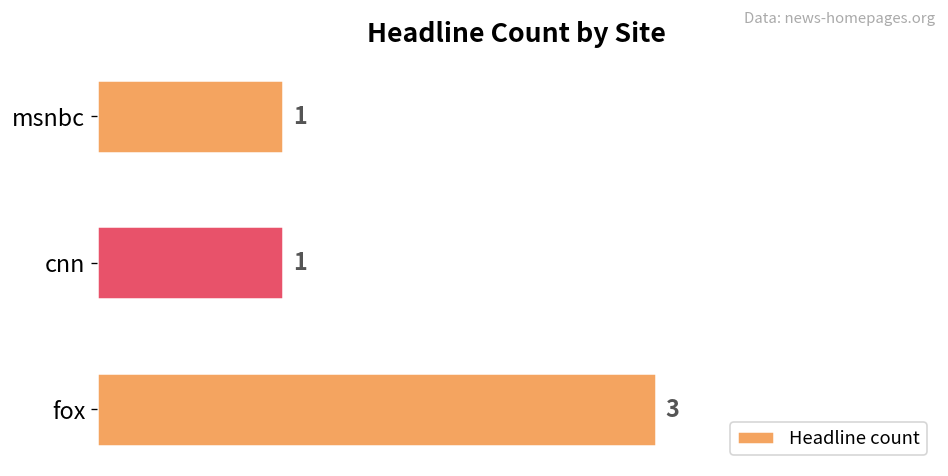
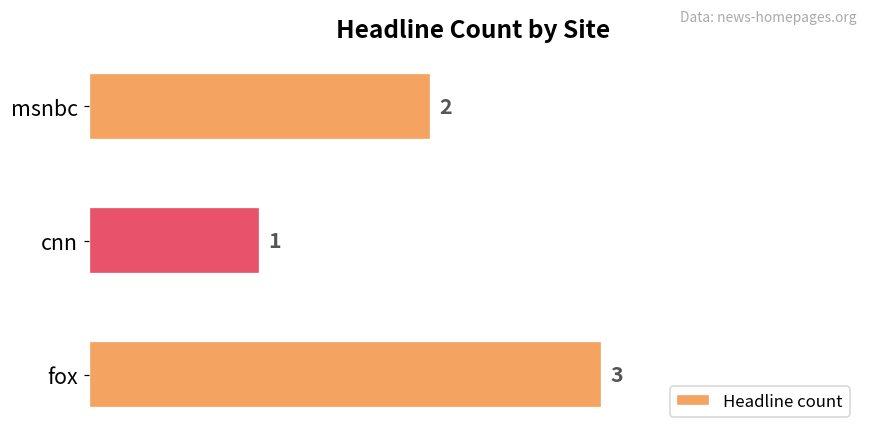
  {
-   "msnbc": 1,
+   "msnbc": 2,
    "cnn": 1,
    "fox": 3
  }
